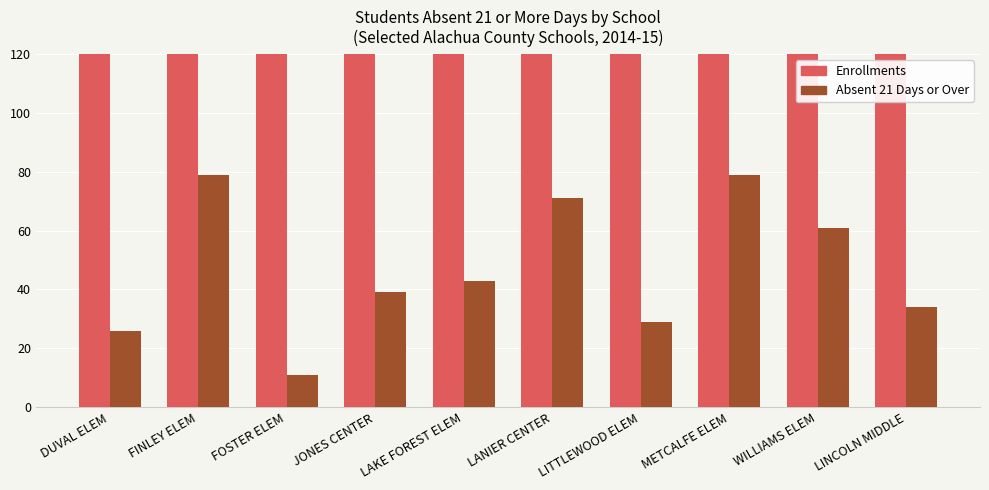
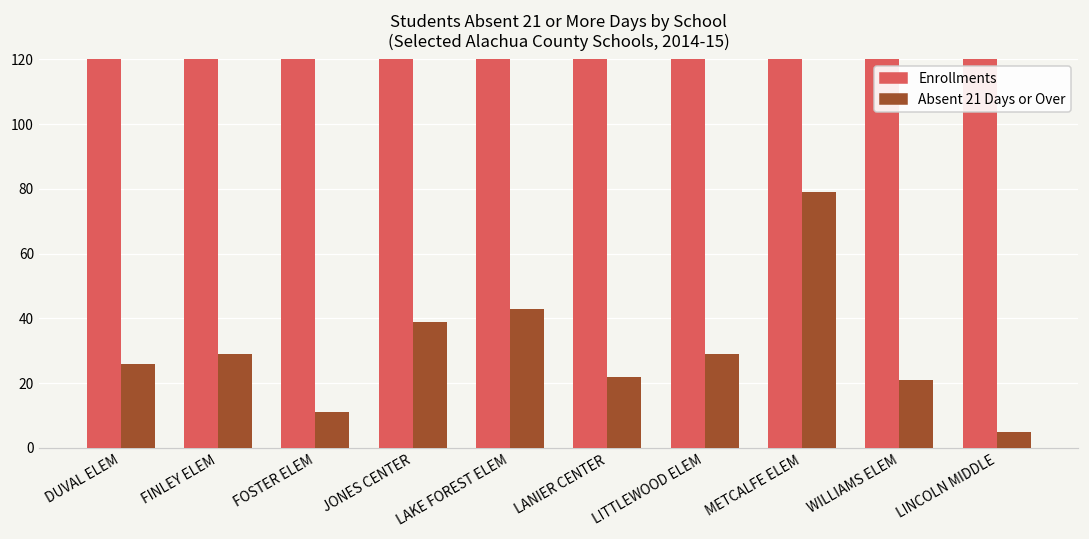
  {
    "Absent 21 Days or Over": {
      "DUVAL ELEM": 26,
-     "FINLEY ELEM": 79,
+     "FINLEY ELEM": 29,
      "FOSTER ELEM": 11,
      "JONES CENTER": 39,
      "LAKE FOREST ELEM": 43,
-     "LANIER CENTER": 71,
+     "LANIER CENTER": 22,
      "LITTLEWOOD ELEM": 29,
      "METCALFE ELEM": 79,
-     "WILLIAMS ELEM": 61,
-     "LINCOLN MIDDLE": 34
+     "WILLIAMS ELEM": 21,
+     "LINCOLN MIDDLE": 5
    }
  }
